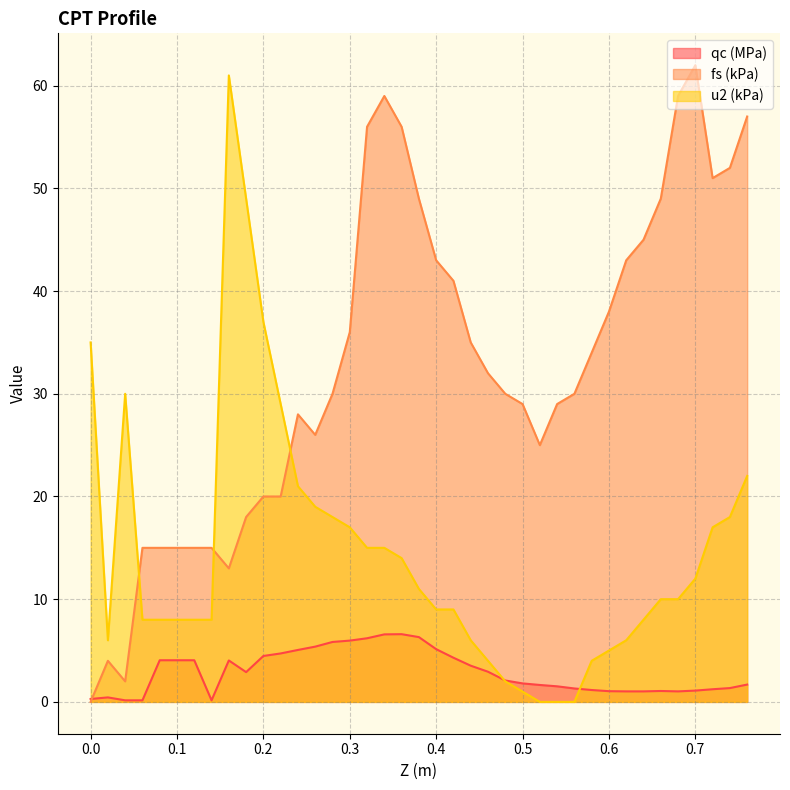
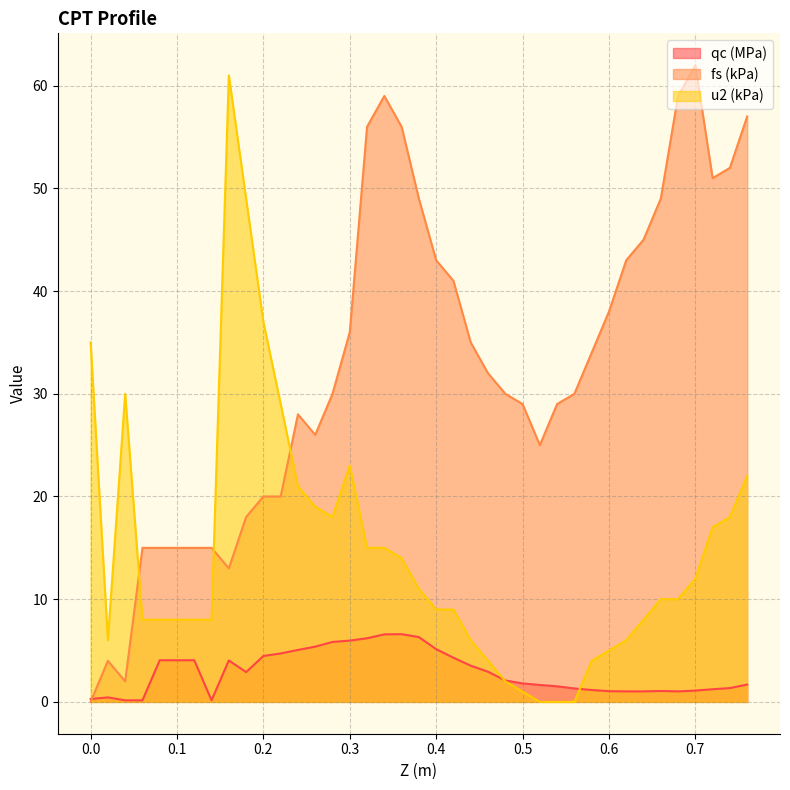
  {
    "u2 (kPa)": {
      "0.0": 35,
      "0.1": 8,
      "0.2": 37,
-     "0.3": 17,
+     "0.3": 23,
      "0.4": 9,
      "0.5": 1,
      "0.6": 5,
      "0.7": 12
    }
  }
